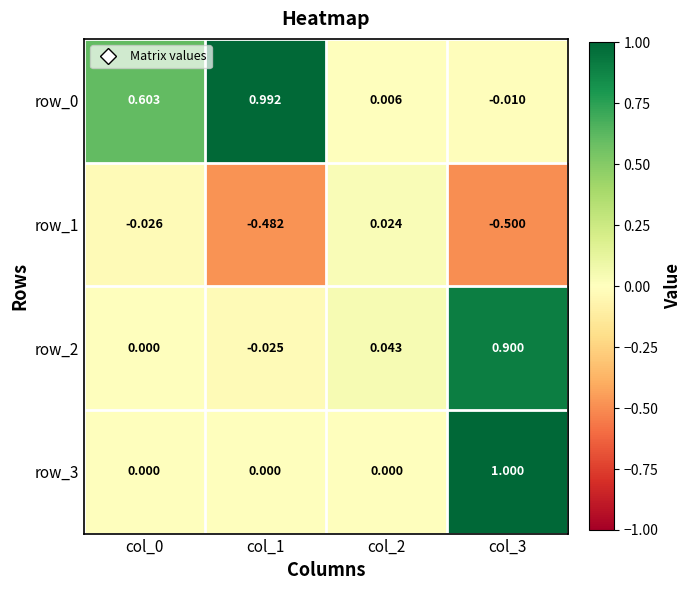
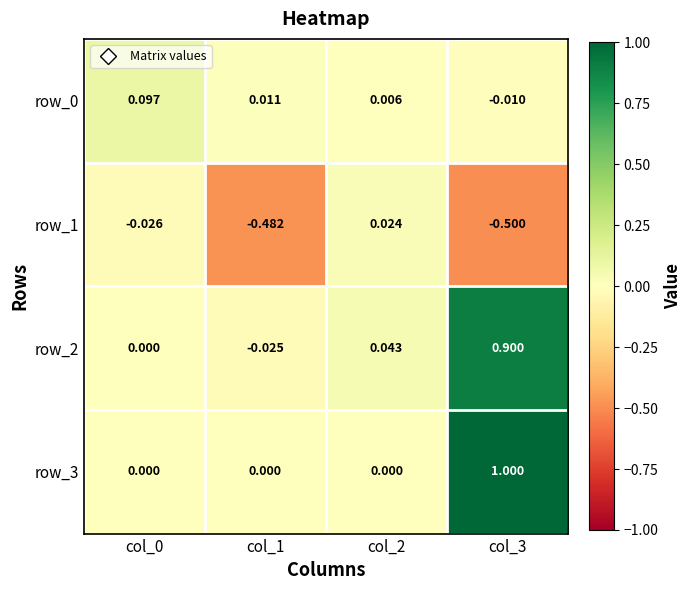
  {
    "row_0": {
-     "col_0": 0.603,
-     "col_1": 0.992,
+     "col_0": 0.097,
+     "col_1": 0.011,
      "col_2": 0.006,
      "col_3": -0.010
    },
    "row_1": {
      "col_0": -0.026,
      "col_1": -0.482,
      "col_2": 0.024,
      "col_3": -0.500
    },
    "row_2": {
      "col_0": 0.000,
      "col_1": -0.025,
      "col_2": 0.043,
      "col_3": 0.900
    },
    "row_3": {
      "col_0": 0.000,
      "col_1": 0.000,
      "col_2": 0.000,
      "col_3": 1.000
    }
  }
